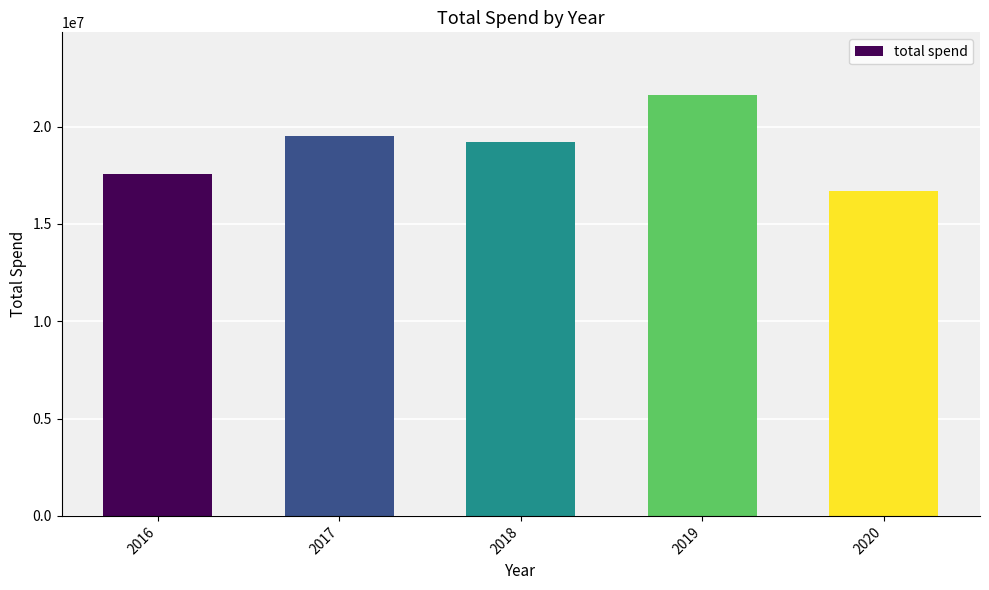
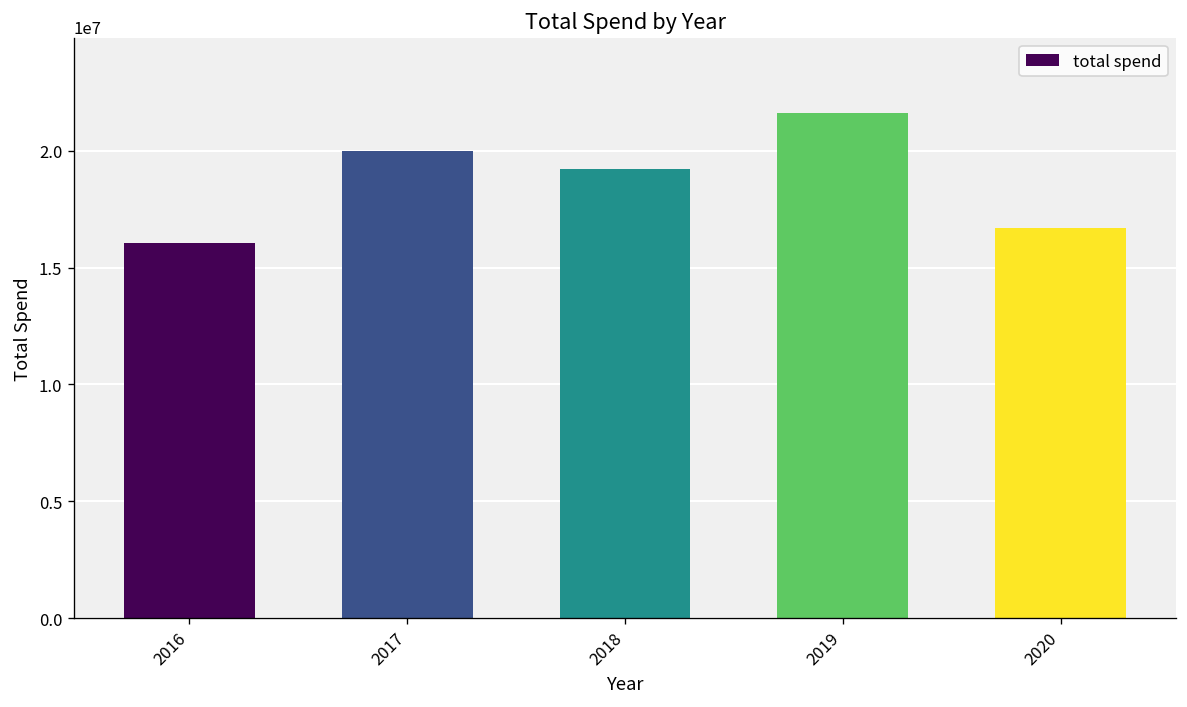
  {
-   "2016": 17500000,
-   "2017": 19500000,
+   "2016": 16100000,
+   "2017": 20000000,
    "2018": 19200000,
    "2019": 21600000,
    "2020": 16700000
  }
